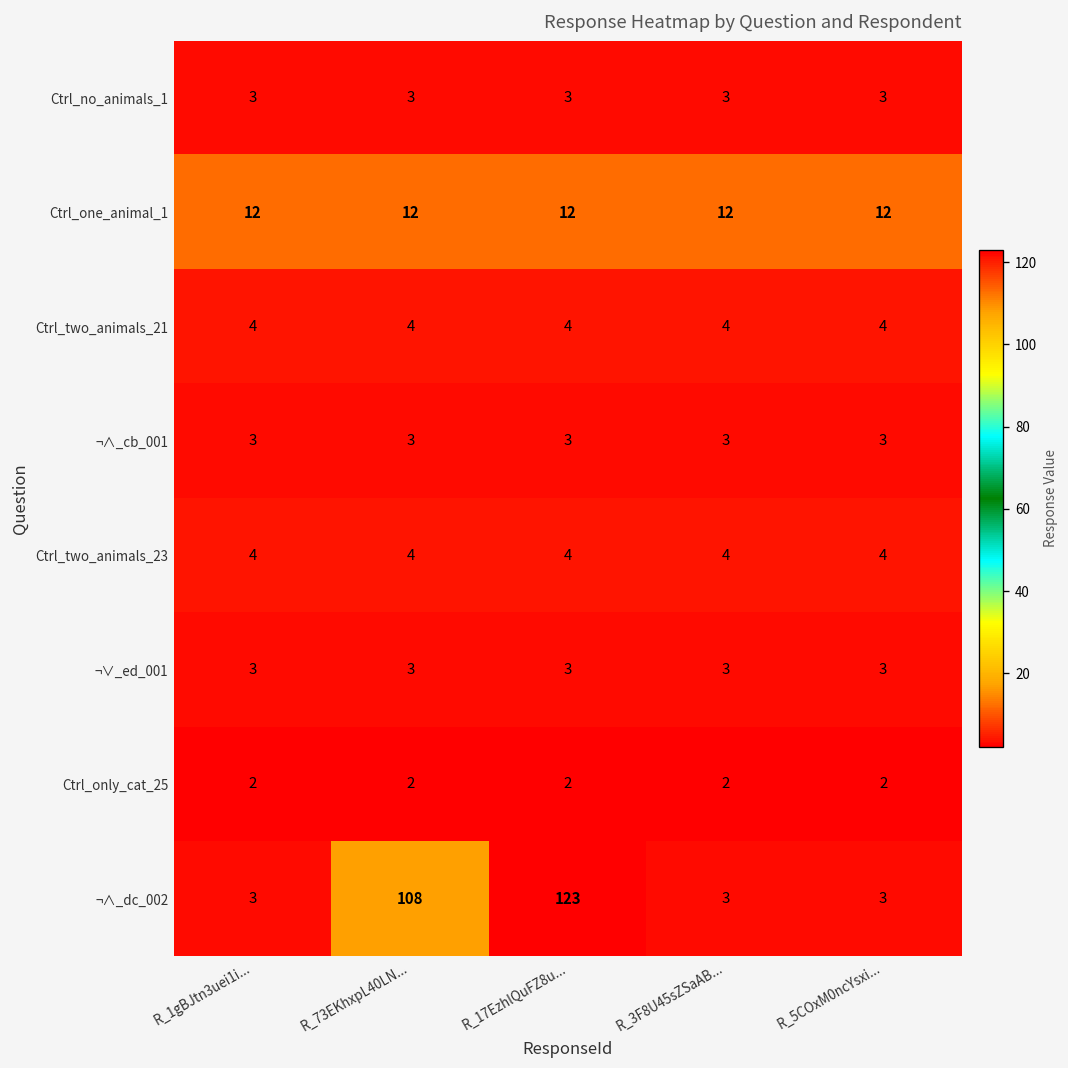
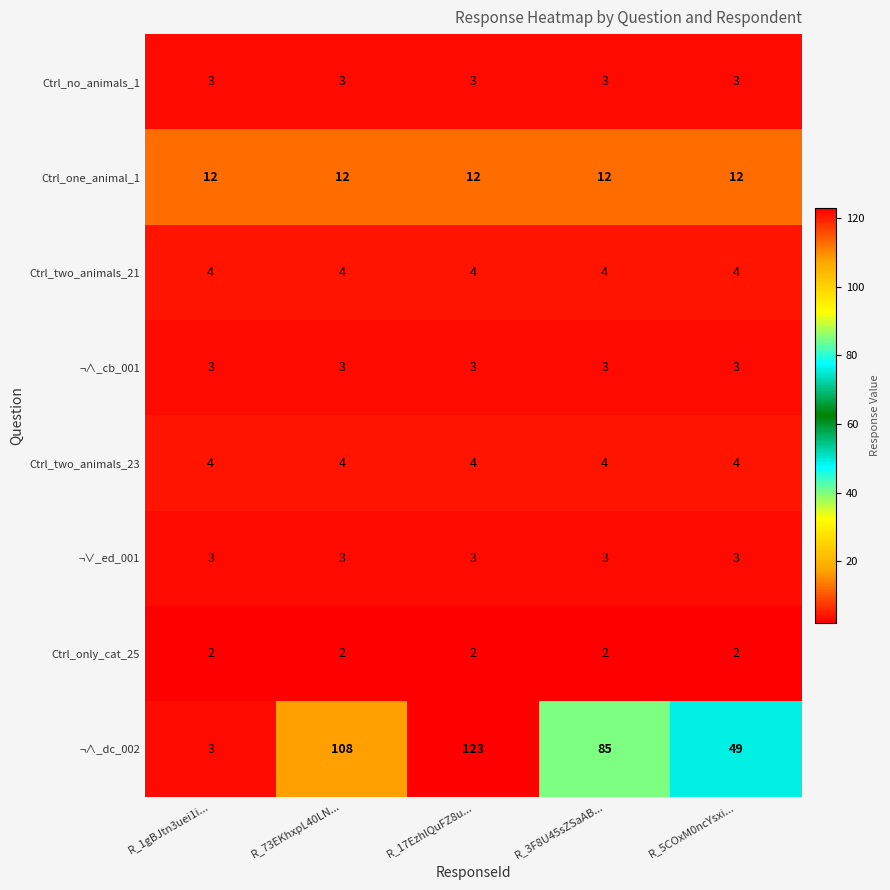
  {
    "Ctrl_no_animals_1": {
      "R_1gBJtn3uei1i...": 3,
      "R_73EKhxpL40LN...": 3,
      "R_17EzhlQuFZ8u...": 3,
      "R_3F8U45sZSaAB...": 3,
      "R_5COxM0ncYsxi...": 3
    },
    "Ctrl_one_animal_1": {
      "R_1gBJtn3uei1i...": 12,
      "R_73EKhxpL40LN...": 12,
      "R_17EzhlQuFZ8u...": 12,
      "R_3F8U45sZSaAB...": 12,
      "R_5COxM0ncYsxi...": 12
    },
    "Ctrl_two_animals_21": {
      "R_1gBJtn3uei1i...": 4,
      "R_73EKhxpL40LN...": 4,
      "R_17EzhlQuFZ8u...": 4,
      "R_3F8U45sZSaAB...": 4,
      "R_5COxM0ncYsxi...": 4
    },
    "¬∧_cb_001": {
      "R_1gBJtn3uei1i...": 3,
      "R_73EKhxpL40LN...": 3,
      "R_17EzhlQuFZ8u...": 3,
      "R_3F8U45sZSaAB...": 3,
      "R_5COxM0ncYsxi...": 3
    },
    "Ctrl_two_animals_23": {
      "R_1gBJtn3uei1i...": 4,
      "R_73EKhxpL40LN...": 4,
      "R_17EzhlQuFZ8u...": 4,
      "R_3F8U45sZSaAB...": 4,
      "R_5COxM0ncYsxi...": 4
    },
    "¬∨_ed_001": {
      "R_1gBJtn3uei1i...": 3,
      "R_73EKhxpL40LN...": 3,
      "R_17EzhlQuFZ8u...": 3,
      "R_3F8U45sZSaAB...": 3,
      "R_5COxM0ncYsxi...": 3
    },
    "Ctrl_only_cat_25": {
      "R_1gBJtn3uei1i...": 2,
      "R_73EKhxpL40LN...": 2,
      "R_17EzhlQuFZ8u...": 2,
      "R_3F8U45sZSaAB...": 2,
      "R_5COxM0ncYsxi...": 2
    },
    "¬∧_dc_002": {
      "R_1gBJtn3uei1i...": 3,
      "R_73EKhxpL40LN...": 108,
      "R_17EzhlQuFZ8u...": 123,
-     "R_3F8U45sZSaAB...": 3,
-     "R_5COxM0ncYsxi...": 3
+     "R_3F8U45sZSaAB...": 85,
+     "R_5COxM0ncYsxi...": 49
    }
  }
